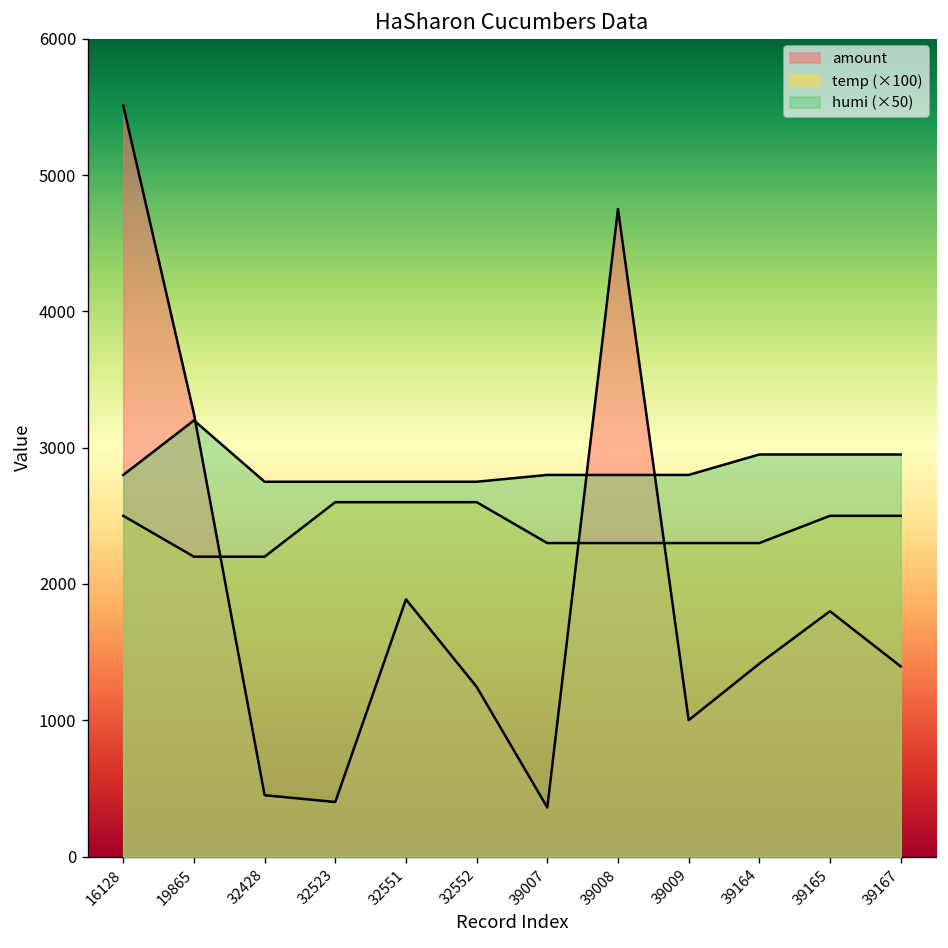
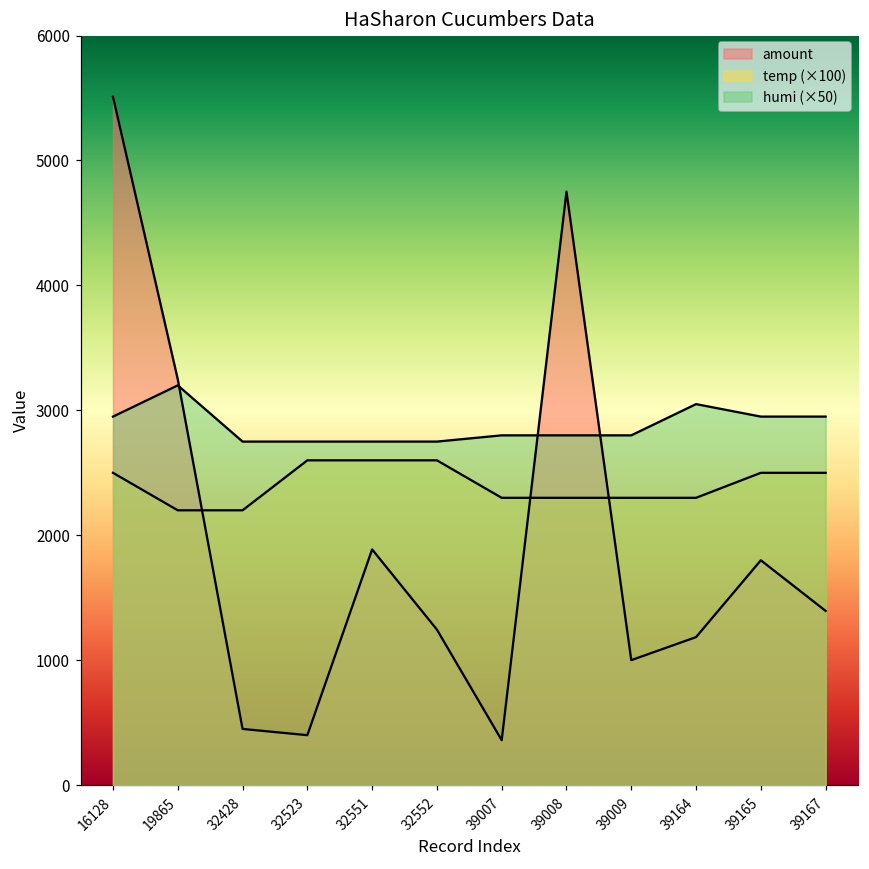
  {
    "amount": {
      "16128": 5510,
      "19865": 3250,
      "32428": 450,
      "32523": 400,
      "32551": 1890,
      "32552": 1250,
      "39007": 360,
      "39008": 4750,
      "39009": 1000,
-     "39164": 1420,
+     "39164": 1190,
      "39165": 1800,
      "39167": 1400
    },
    "temp (×100)": {
      "16128": 2500,
      "19865": 2200,
      "32428": 2200,
      "32523": 2600,
      "32551": 2600,
      "32552": 2600,
      "39007": 2300,
      "39008": 2300,
      "39009": 2300,
      "39164": 2300,
      "39165": 2500,
      "39167": 2500
    },
    "humi (×50)": {
-     "16128": 2800,
+     "16128": 2950,
      "19865": 3200,
      "32428": 2750,
      "32523": 2750,
      "32551": 2750,
      "32552": 2750,
      "39007": 2800,
      "39008": 2800,
      "39009": 2800,
-     "39164": 2950,
+     "39164": 3050,
      "39165": 2950,
      "39167": 2950
    }
  }
